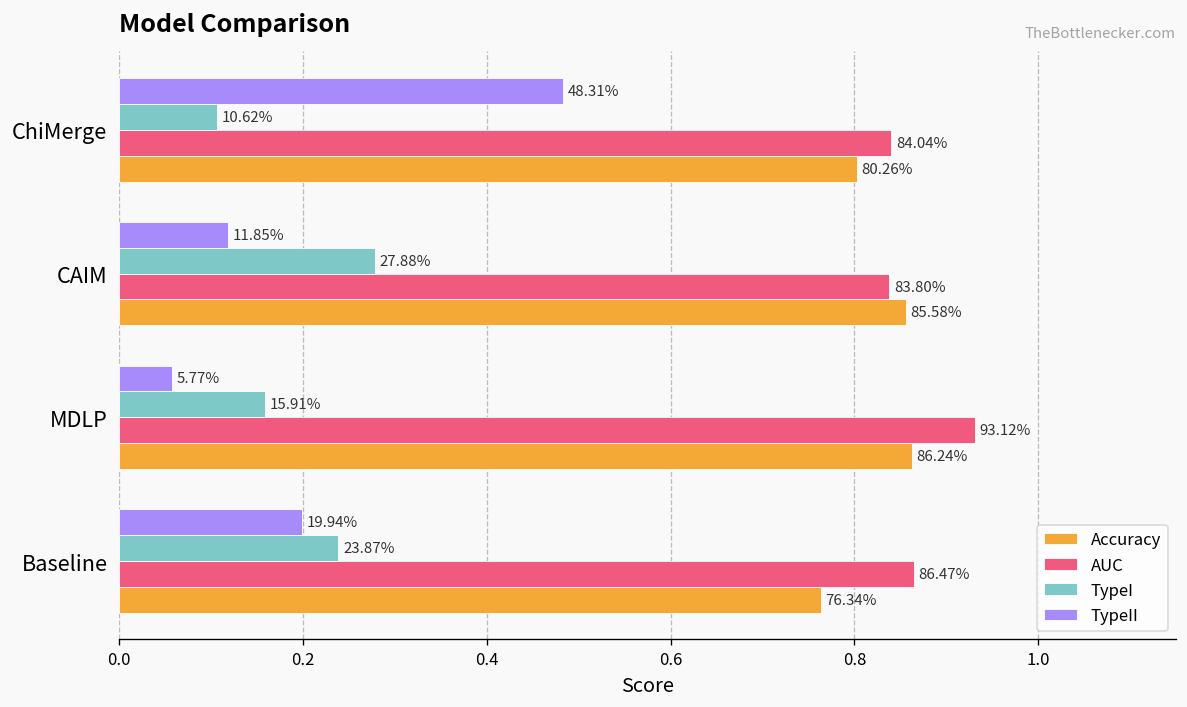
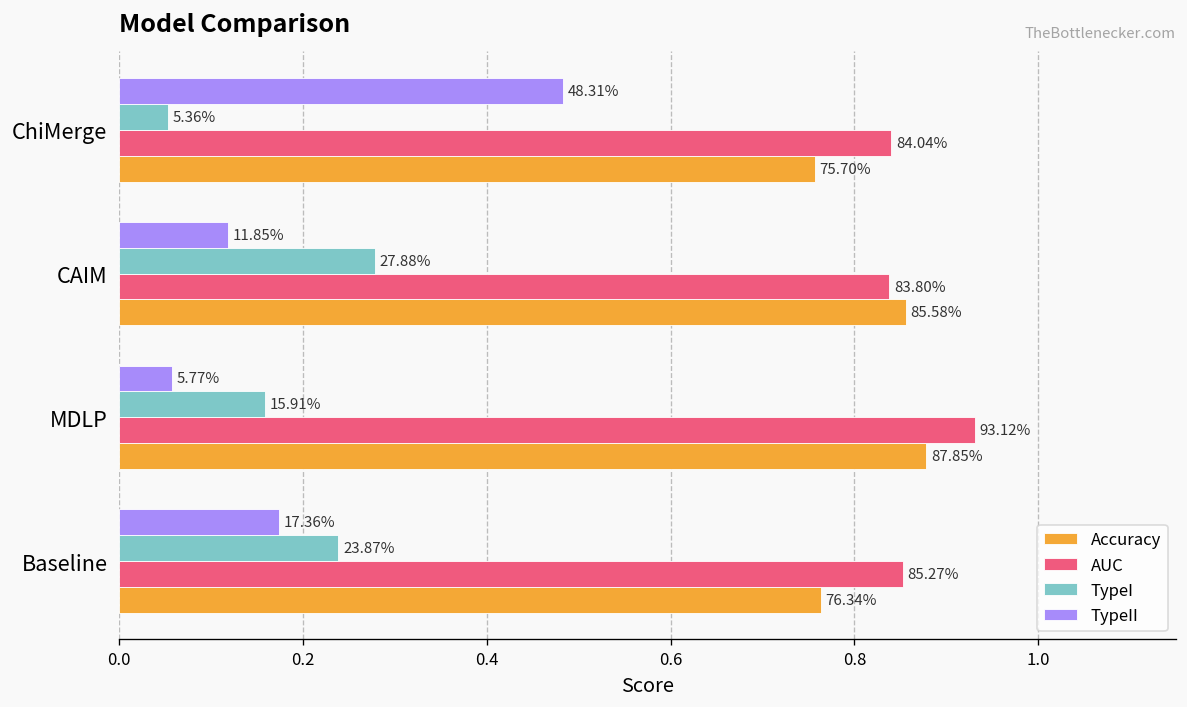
  {
    "Accuracy": {
-     "ChiMerge": "80.26%",
+     "ChiMerge": "75.70%",
      "CAIM": "85.58%",
-     "MDLP": "86.24%",
+     "MDLP": "87.85%",
      "Baseline": "76.34%"
    },
    "AUC": {
      "ChiMerge": "84.04%",
      "CAIM": "83.80%",
      "MDLP": "93.12%",
-     "Baseline": "86.47%"
+     "Baseline": "85.27%"
    },
    "TypeI": {
-     "ChiMerge": "10.62%",
+     "ChiMerge": "5.36%",
      "CAIM": "27.88%",
      "MDLP": "15.91%",
      "Baseline": "23.87%"
    },
    "TypeII": {
      "ChiMerge": "48.31%",
      "CAIM": "11.85%",
      "MDLP": "5.77%",
-     "Baseline": "19.94%"
+     "Baseline": "17.36%"
    }
  }
